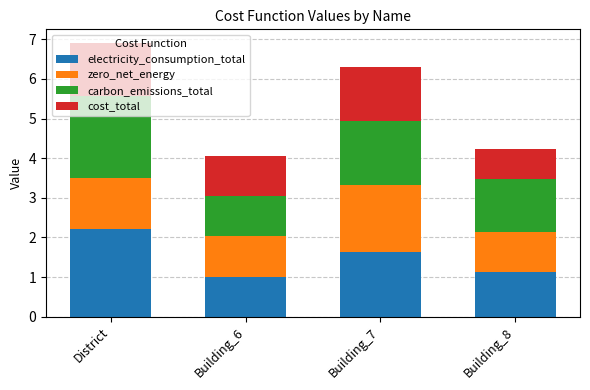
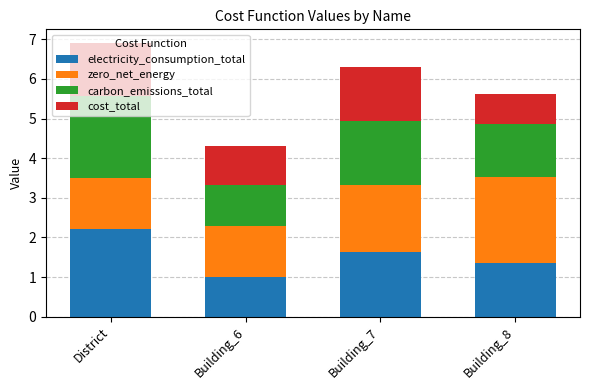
  {
    "electricity_consumption_total": {
      "District": 2.2,
      "Building_6": 1.0,
      "Building_7": 1.6,
-     "Building_8": 1.1
+     "Building_8": 1.4
    },
    "zero_net_energy": {
      "District": 1.3,
-     "Building_6": 1.0,
+     "Building_6": 1.3,
      "Building_7": 1.7,
-     "Building_8": 1.0
+     "Building_8": 2.2
    },
    "carbon_emissions_total": {
      "Building_6": 1.0,
      "Building_7": 1.6,
      "Building_8": 1.3
    },
    "cost_total": {
      "Building_6": 1.0,
      "Building_7": 1.4,
      "Building_8": 0.8
    }
  }
